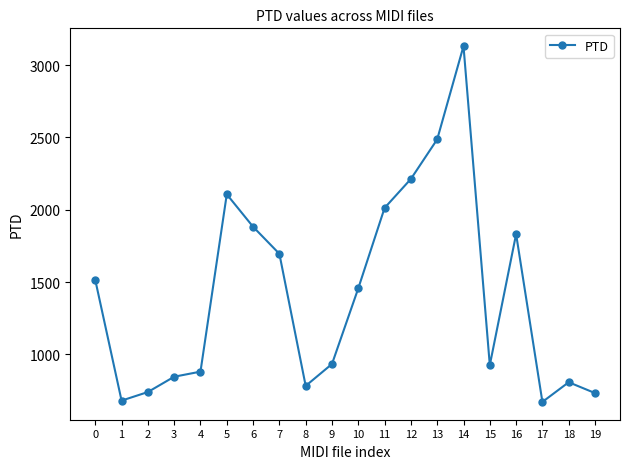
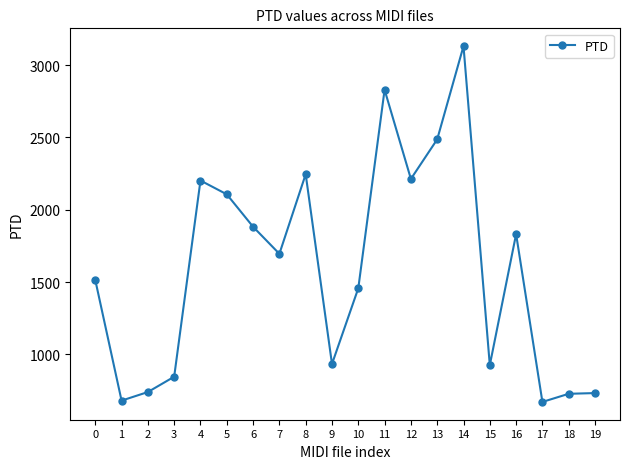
  {
    "0": 1510,
    "1": 680,
    "2": 740,
    "3": 850,
-   "4": 880,
+   "4": 2200,
    "5": 2110,
    "6": 1880,
    "7": 1700,
-   "8": 780,
+   "8": 2250,
    "9": 930,
    "10": 1460,
-   "11": 2010,
+   "11": 2830,
    "12": 2210,
    "13": 2490,
    "14": 3130,
    "15": 930,
    "16": 1830,
    "17": 670,
-   "18": 810,
+   "18": 730,
    "19": 730
  }
